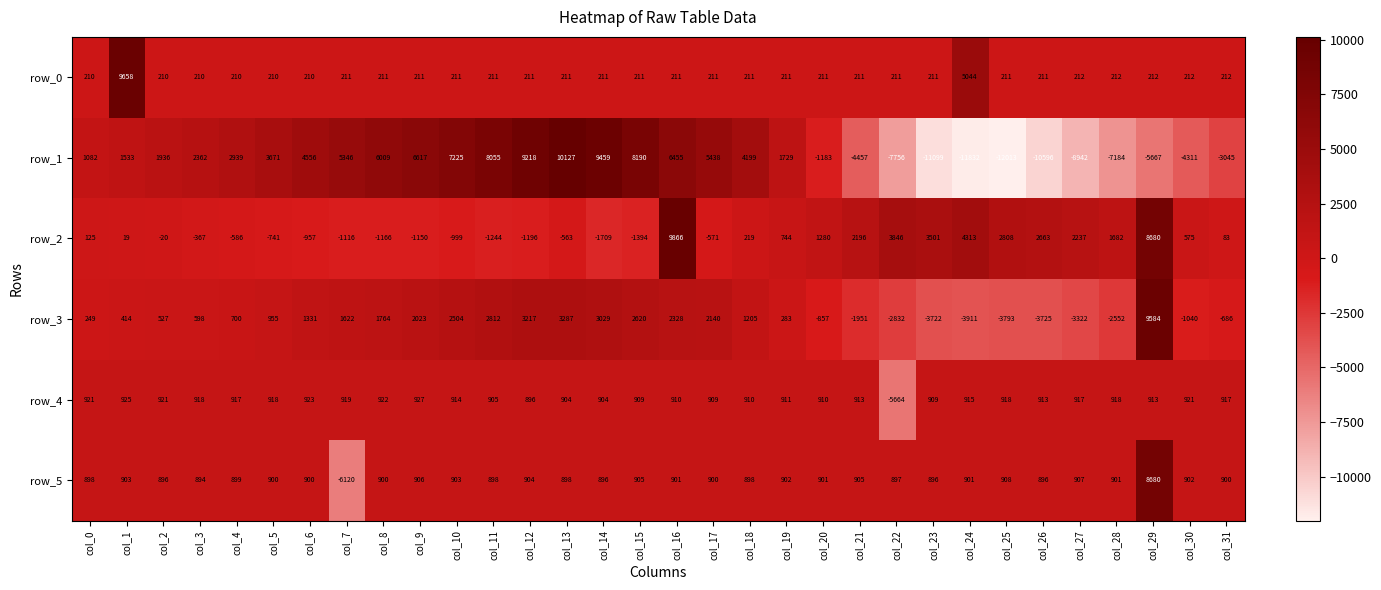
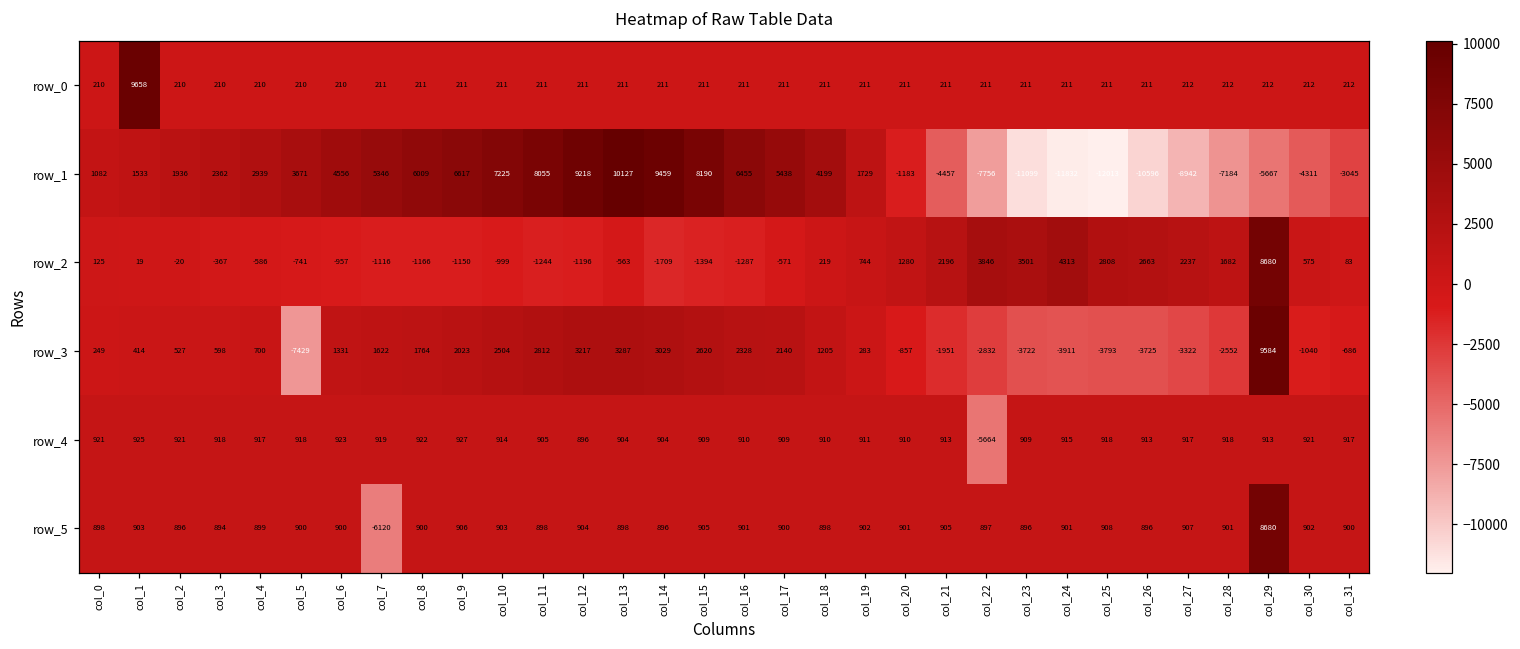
  {
    "row_0": {
      "col_0": 210,
      "col_1": 9658,
      "col_2": 210,
      "col_3": 210,
      "col_4": 210,
      "col_5": 210,
      "col_6": 210,
      "col_7": 211,
      "col_8": 211,
      "col_9": 211,
      "col_10": 211,
      "col_11": 211,
      "col_12": 211,
      "col_13": 211,
      "col_14": 211,
      "col_15": 211,
      "col_16": 211,
      "col_17": 211,
      "col_18": 211,
      "col_19": 211,
      "col_20": 211,
      "col_21": 211,
      "col_22": 211,
      "col_23": 211,
-     "col_24": 5044,
+     "col_24": 211,
      "col_25": 211,
      "col_26": 211,
      "col_27": 212,
      "col_28": 212,
      "col_29": 212,
      "col_30": 212,
      "col_31": 212
    },
    "row_1": {
      "col_0": 1082,
      "col_1": 1533,
      "col_2": 1936,
      "col_3": 2362,
      "col_4": 2939,
      "col_5": 3671,
      "col_6": 4556,
      "col_7": 5346,
      "col_8": 6009,
      "col_9": 6617,
      "col_10": 7225,
      "col_11": 8055,
      "col_12": 9218,
      "col_13": 10127,
      "col_14": 9459,
      "col_15": 8190,
      "col_16": 6455,
      "col_17": 5438,
      "col_18": 4199,
      "col_19": 1729,
      "col_20": -1183,
      "col_21": -4457,
      "col_22": -7756,
      "col_27": -8942,
      "col_28": -7184,
      "col_29": -5667,
      "col_30": -4311,
      "col_31": -3045
    },
    "row_2": {
      "col_0": 125,
      "col_1": 19,
      "col_2": -20,
      "col_3": -367,
      "col_4": -586,
      "col_5": -741,
      "col_6": -957,
      "col_7": -1116,
      "col_8": -1166,
      "col_9": -1150,
      "col_10": -999,
      "col_11": -1244,
      "col_12": -1196,
      "col_13": -563,
      "col_14": -1709,
      "col_15": -1394,
-     "col_16": 9866,
+     "col_16": -1287,
      "col_17": -571,
      "col_18": 219,
      "col_19": 744,
      "col_20": 1280,
      "col_21": 2196,
      "col_22": 3846,
      "col_23": 3501,
      "col_24": 4313,
      "col_25": 2808,
      "col_26": 2663,
      "col_27": 2237,
      "col_28": 1682,
      "col_29": 8680,
      "col_30": 575,
      "col_31": 83
    },
    "row_3": {
      "col_0": 249,
      "col_1": 414,
      "col_2": 527,
      "col_3": 598,
      "col_4": 700,
-     "col_5": 955,
+     "col_5": -7429,
      "col_6": 1331,
      "col_7": 1622,
      "col_8": 1764,
      "col_9": 2023,
      "col_10": 2504,
      "col_11": 2812,
      "col_12": 3217,
      "col_13": 3287,
      "col_14": 3029,
      "col_15": 2620,
      "col_16": 2328,
      "col_17": 2140,
      "col_18": 1205,
      "col_19": 283,
      "col_20": -857,
      "col_21": -1951,
      "col_22": -2832,
      "col_23": -3722,
      "col_24": -3911,
      "col_25": -3793,
      "col_26": -3725,
      "col_27": -3322,
      "col_28": -2552,
      "col_29": 9584,
      "col_30": -1040,
      "col_31": -686
    },
    "row_4": {
      "col_0": 921,
      "col_1": 925,
      "col_2": 921,
      "col_3": 918,
      "col_4": 917,
      "col_5": 918,
      "col_6": 923,
      "col_7": 919,
      "col_8": 922,
      "col_9": 927,
      "col_10": 914,
      "col_11": 905,
      "col_12": 896,
      "col_13": 904,
      "col_14": 904,
      "col_15": 909,
      "col_16": 910,
      "col_17": 909,
      "col_18": 910,
      "col_19": 911,
      "col_20": 910,
      "col_21": 913,
      "col_22": -5664,
      "col_23": 909,
      "col_24": 915,
      "col_25": 918,
      "col_26": 913,
      "col_27": 917,
      "col_28": 918,
      "col_29": 913,
      "col_30": 921,
      "col_31": 917
    },
    "row_5": {
      "col_0": 898,
      "col_1": 903,
      "col_2": 896,
      "col_3": 894,
      "col_4": 899,
      "col_5": 900,
      "col_6": 900,
      "col_7": -6120,
      "col_8": 900,
      "col_9": 906,
      "col_10": 903,
      "col_11": 898,
      "col_12": 904,
      "col_13": 898,
      "col_14": 896,
      "col_15": 905,
      "col_16": 901,
      "col_17": 900,
      "col_18": 898,
      "col_19": 902,
      "col_20": 901,
      "col_21": 905,
      "col_22": 897,
      "col_23": 896,
      "col_24": 901,
      "col_25": 908,
      "col_26": 896,
      "col_27": 907,
      "col_28": 901,
      "col_29": 8680,
      "col_30": 902,
      "col_31": 900
    }
  }
